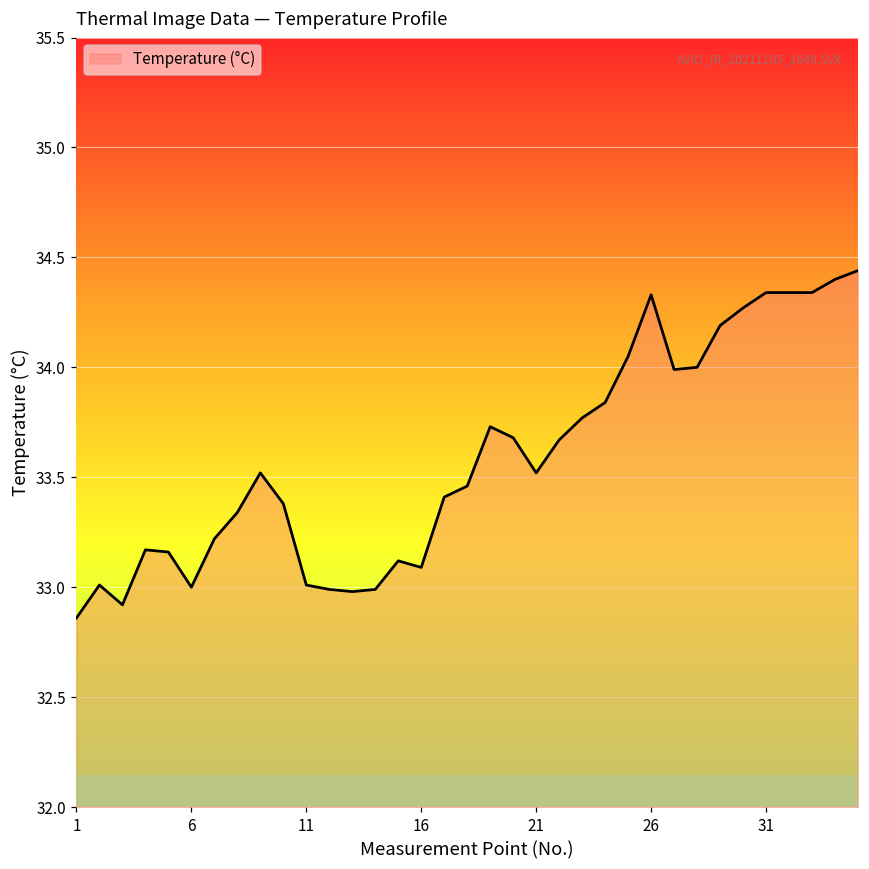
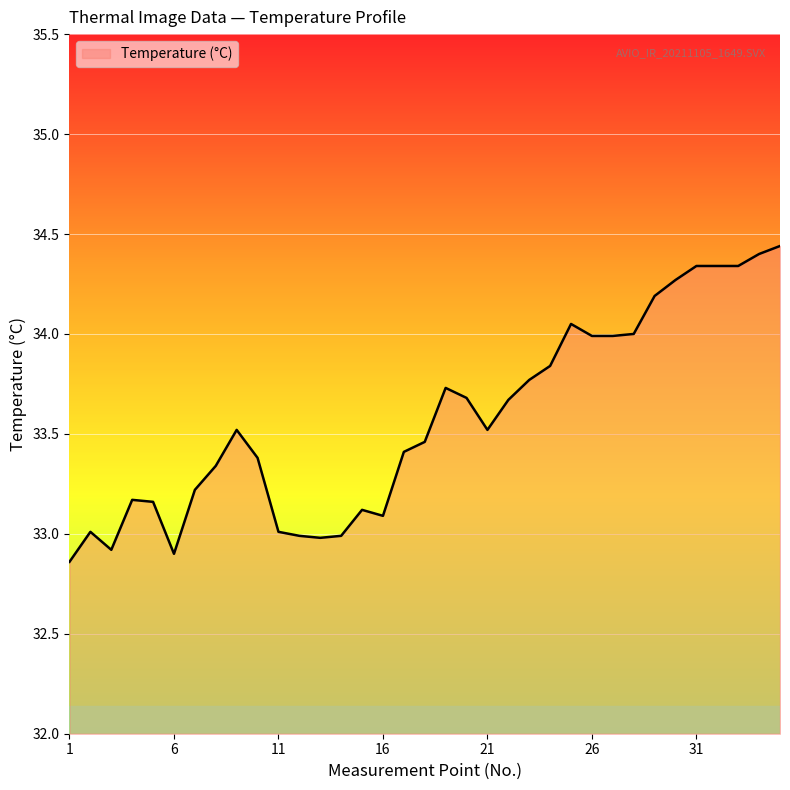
  {
    "1": 32.86,
-   "6": 33.0,
+   "6": 32.9,
    "11": 33.01,
    "16": 33.09,
    "21": 33.52,
-   "26": 34.33,
+   "26": 33.99,
    "31": 34.34
  }
